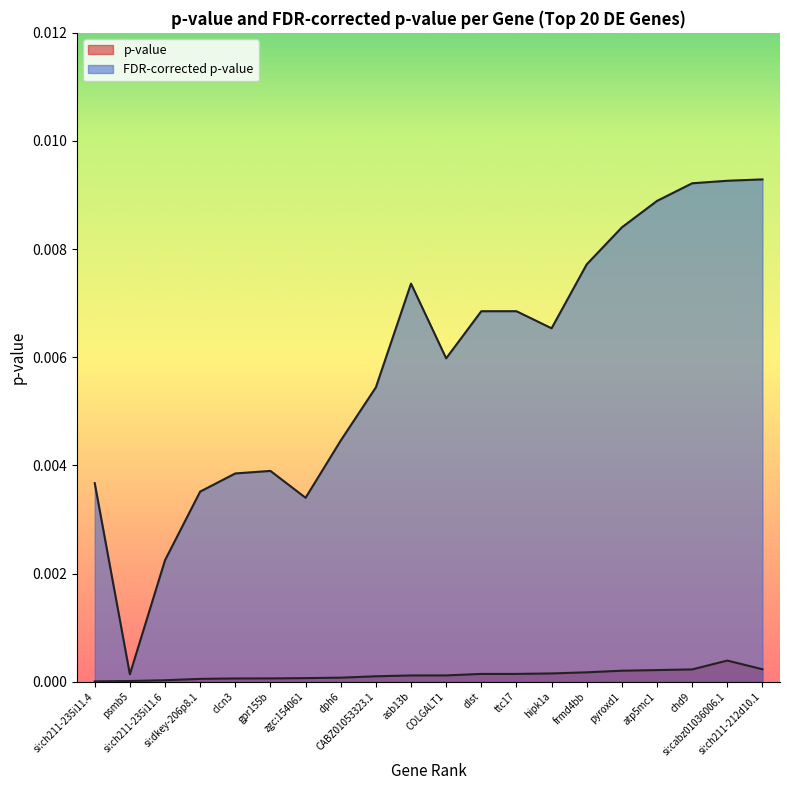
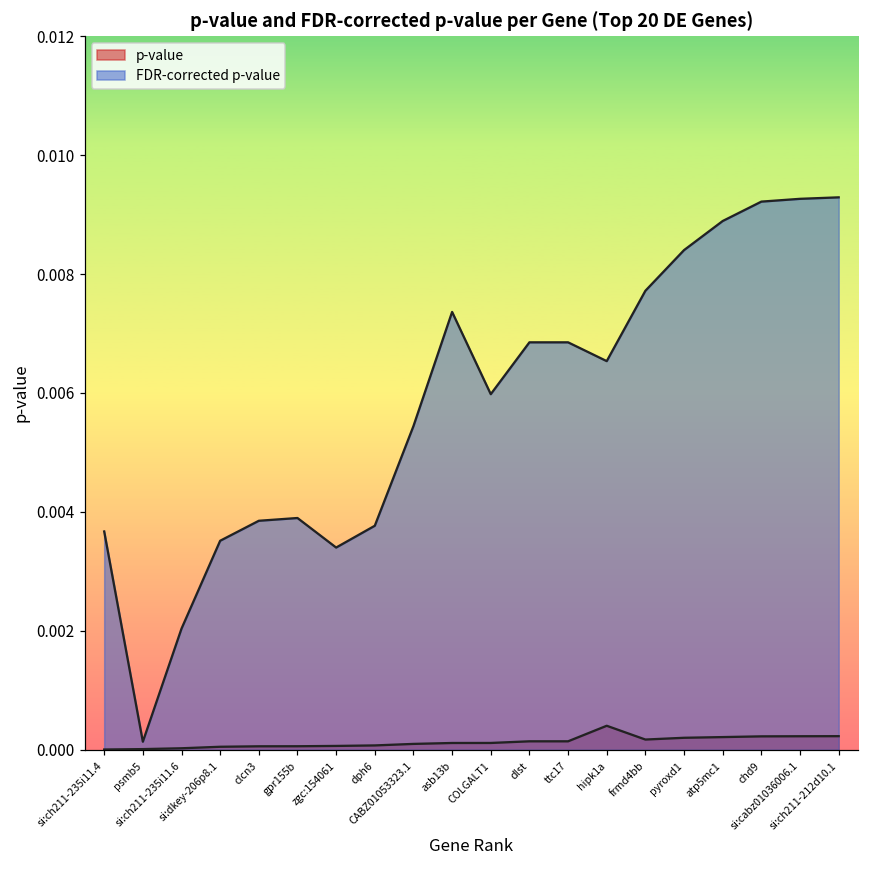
  {
    "p-value": {
      "si:ch211-235i11.4": 0.0000,
      "psmb5": 0.0000,
      "si:ch211-235i11.6": 0.0000,
      "si:dkey-206p8.1": 0.0001,
      "clcn3": 0.0001,
      "gpr155b": 0.0001,
      "zgc:154061": 0.0001,
      "dph6": 0.0001,
      "CABZ01053323.1": 0.0001,
      "asb13b": 0.0001,
      "COLGALT1": 0.0001,
      "dlst": 0.0001,
      "ttc17": 0.0001,
-     "hipk1a": 0.0002,
+     "hipk1a": 0.0004,
      "frmd4bb": 0.0002,
      "pyroxd1": 0.0002,
      "atp5mc1": 0.0002,
      "chd9": 0.0002,
-     "si:cabz01036006.1": 0.0004,
+     "si:cabz01036006.1": 0.0002,
      "si:ch211-212d10.1": 0.0002
    },
    "FDR-corrected p-value": {
      "si:ch211-235i11.4": 0.0037,
      "psmb5": 0.0001,
-     "si:ch211-235i11.6": 0.0022,
+     "si:ch211-235i11.6": 0.0020,
      "si:dkey-206p8.1": 0.0035,
      "clcn3": 0.0039,
      "gpr155b": 0.0039,
      "zgc:154061": 0.0034,
-     "dph6": 0.0045,
+     "dph6": 0.0038,
      "CABZ01053323.1": 0.0054,
      "asb13b": 0.0074,
      "COLGALT1": 0.0060,
      "dlst": 0.0069,
      "ttc17": 0.0069,
      "hipk1a": 0.0065,
      "frmd4bb": 0.0077,
      "pyroxd1": 0.0084,
      "atp5mc1": 0.0089,
      "chd9": 0.0092,
      "si:cabz01036006.1": 0.0093,
      "si:ch211-212d10.1": 0.0093
    }
  }
